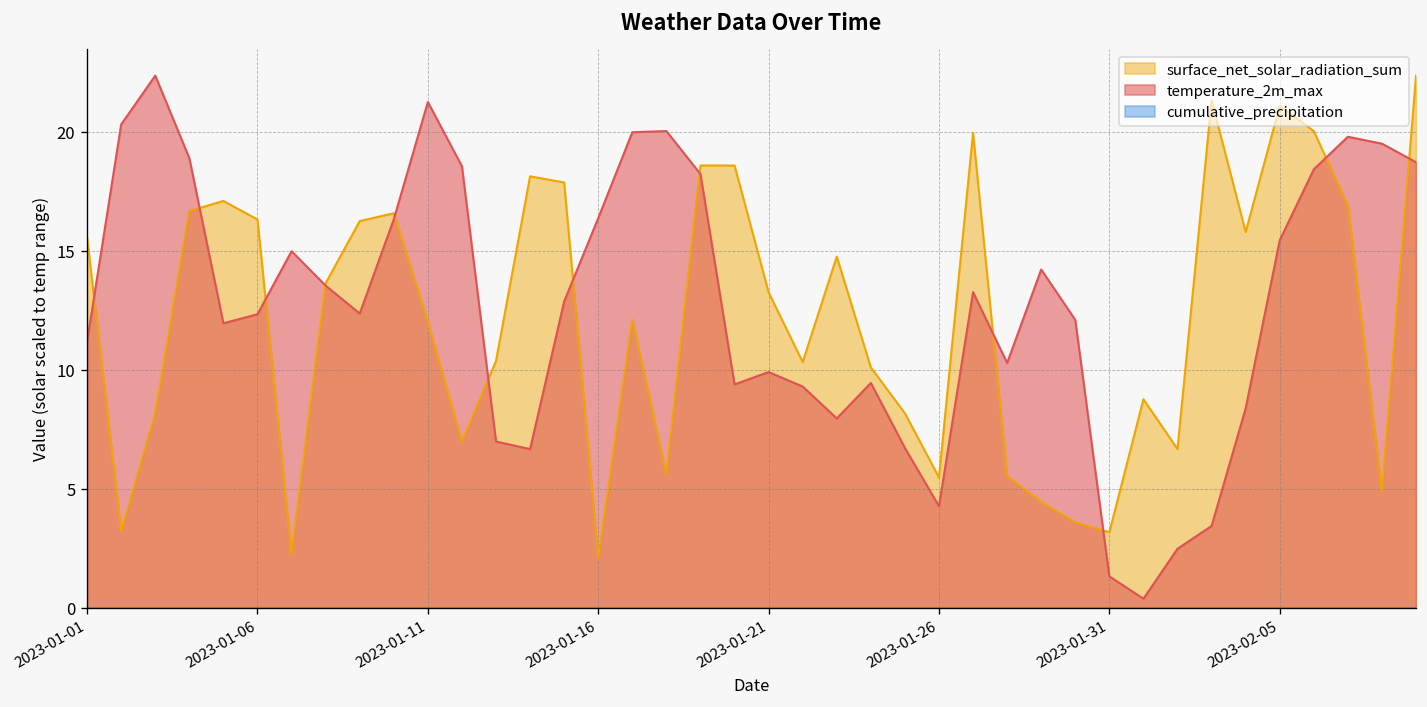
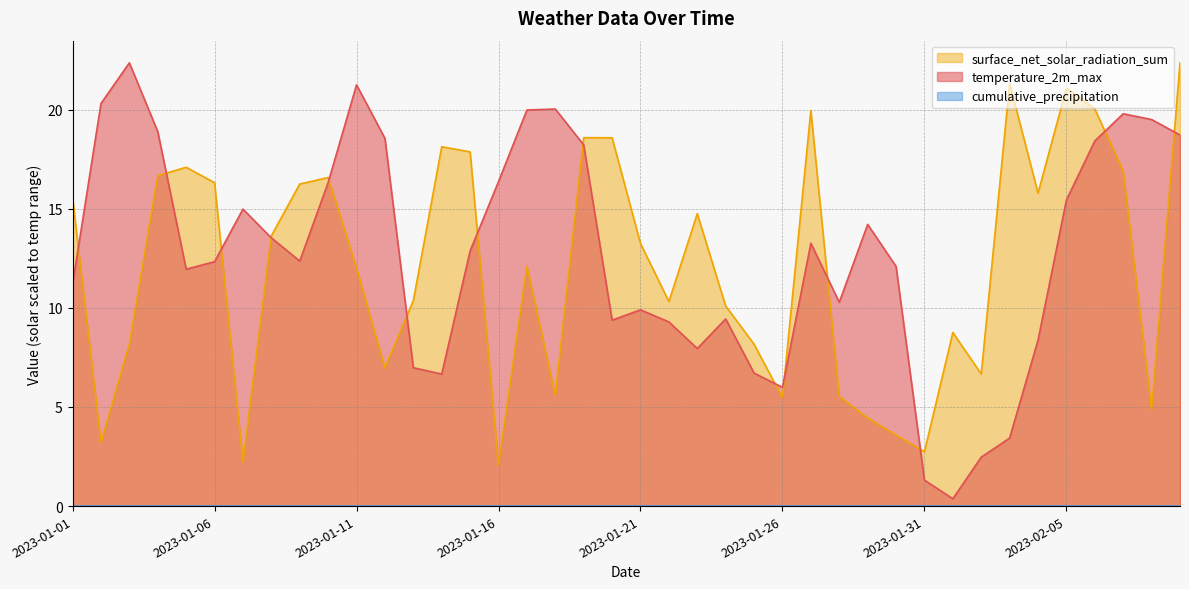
  {
    "surface_net_solar_radiation_sum": {
      "2023-01-01": 15.5,
      "2023-01-06": 16.3,
      "2023-01-11": 12.0,
      "2023-01-16": 2.1,
      "2023-01-21": 13.2,
      "2023-01-26": 5.5,
-     "2023-01-31": 3.2
+     "2023-01-31": 2.7
    },
    "temperature_2m_max": {
      "2023-01-01": 11.2,
      "2023-01-06": 12.3,
      "2023-01-11": 21.3,
      "2023-01-16": 16.4,
      "2023-01-21": 9.9,
-     "2023-01-26": 4.3,
+     "2023-01-26": 6.0,
      "2023-01-31": 1.3,
      "2023-02-05": 15.4
    },
    "cumulative_precipitation": {
      "2023-01-01": 0.0,
      "2023-01-06": 0.0,
      "2023-01-11": 0.0,
      "2023-01-16": 0.0,
      "2023-01-21": 0.0,
      "2023-01-26": 0.0,
      "2023-01-31": 0.0,
      "2023-02-05": 0.0
    }
  }
